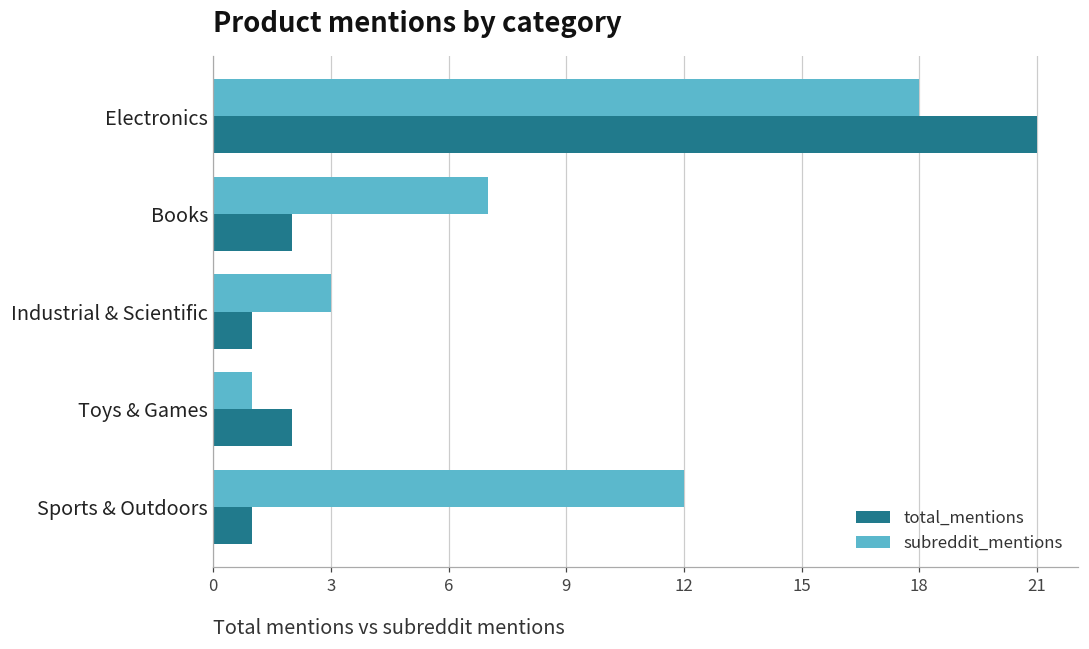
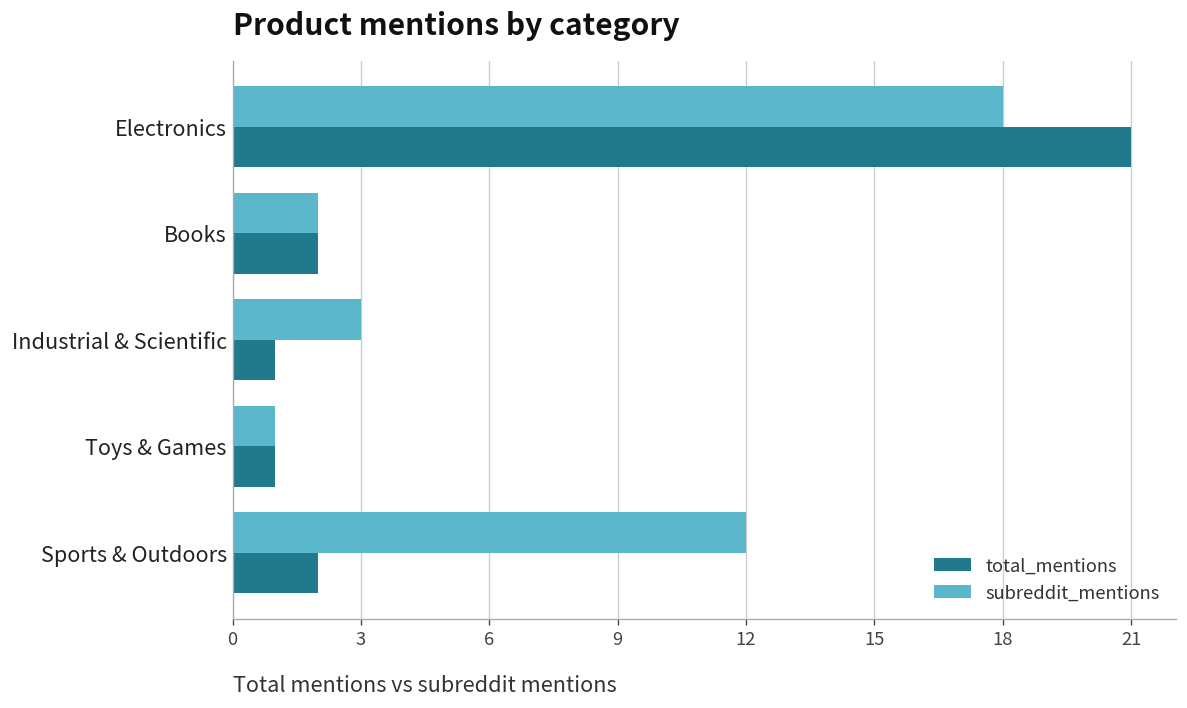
  {
    "total_mentions": {
      "Electronics": 21,
      "Books": 2,
      "Industrial & Scientific": 1,
-     "Toys & Games": 2,
-     "Sports & Outdoors": 1
+     "Toys & Games": 1,
+     "Sports & Outdoors": 2
    },
    "subreddit_mentions": {
      "Electronics": 18,
-     "Books": 7,
+     "Books": 2,
      "Industrial & Scientific": 3,
      "Toys & Games": 1,
      "Sports & Outdoors": 12
    }
  }
